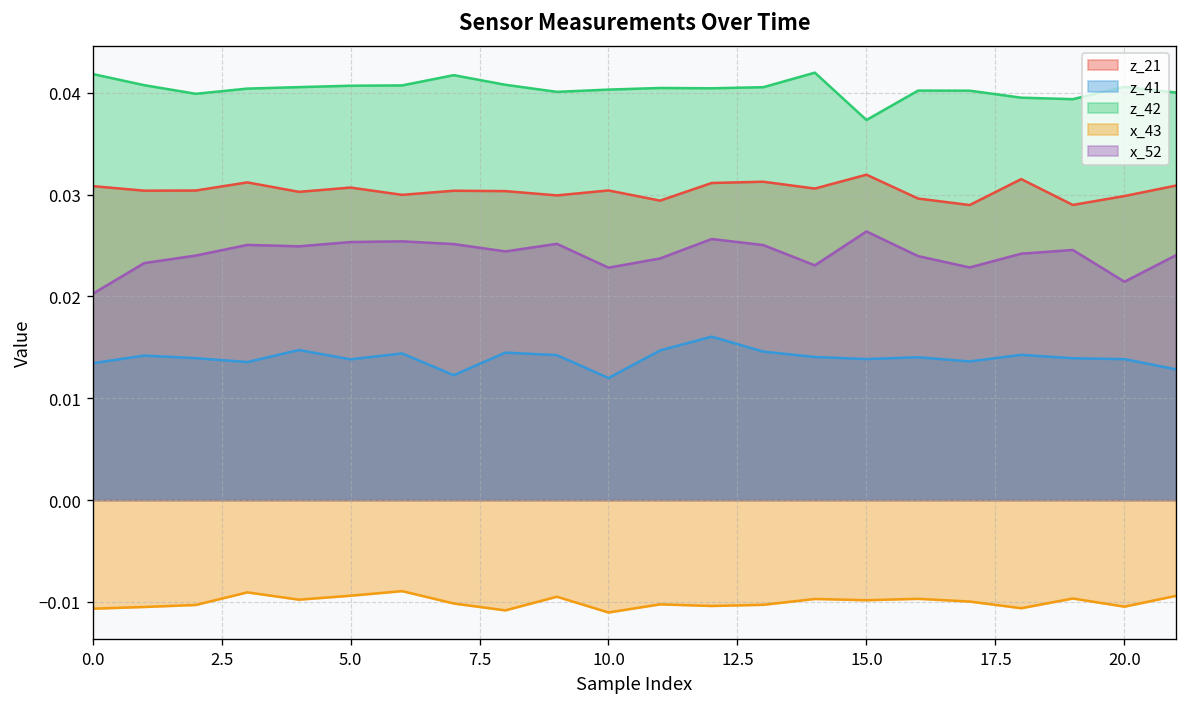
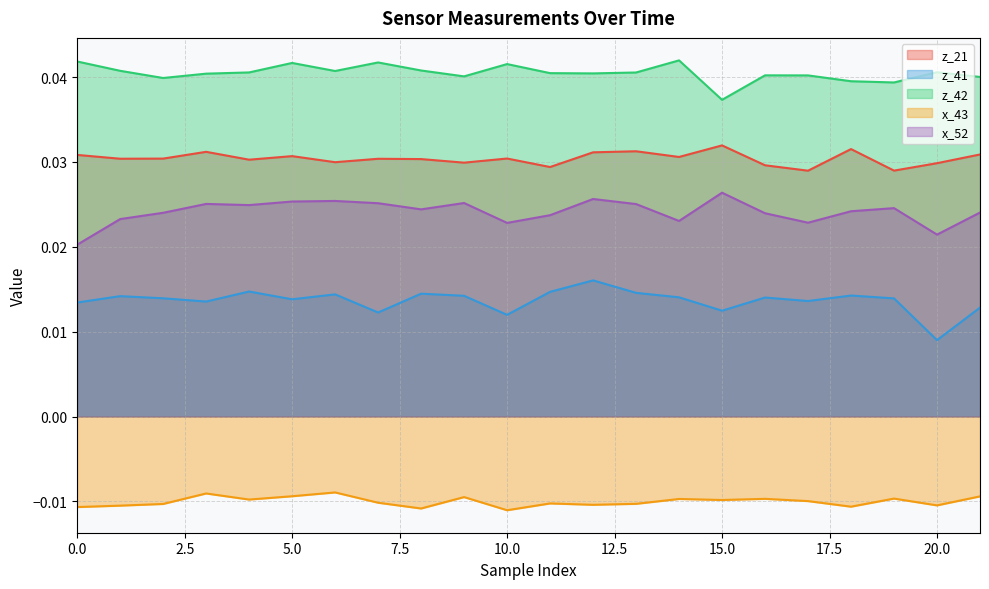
  {
    "z_41": {
      "0.0": 0.013,
      "5.0": 0.014,
      "10.0": 0.012,
-     "15.0": 0.014,
-     "20.0": 0.014
+     "15.0": 0.012,
+     "20.0": 0.009
    },
    "z_42": {
      "0.0": 0.042,
-     "5.0": 0.041,
-     "10.0": 0.040,
+     "5.0": 0.042,
+     "10.0": 0.042,
      "15.0": 0.037
    },
    "x_52": {
      "0.0": 0.020,
      "5.0": 0.025,
      "10.0": 0.023,
      "15.0": 0.026,
      "20.0": 0.021
    }
  }
